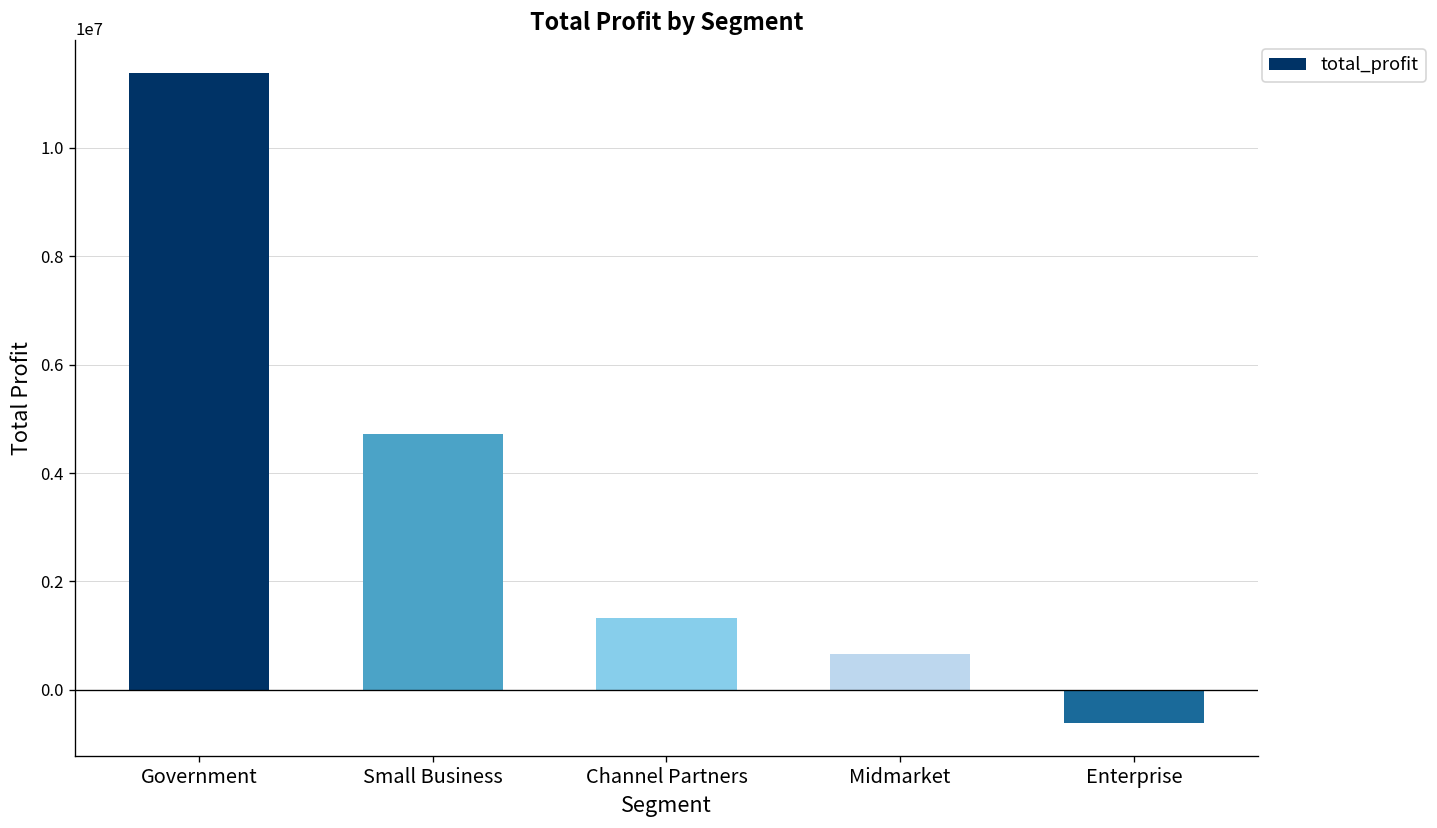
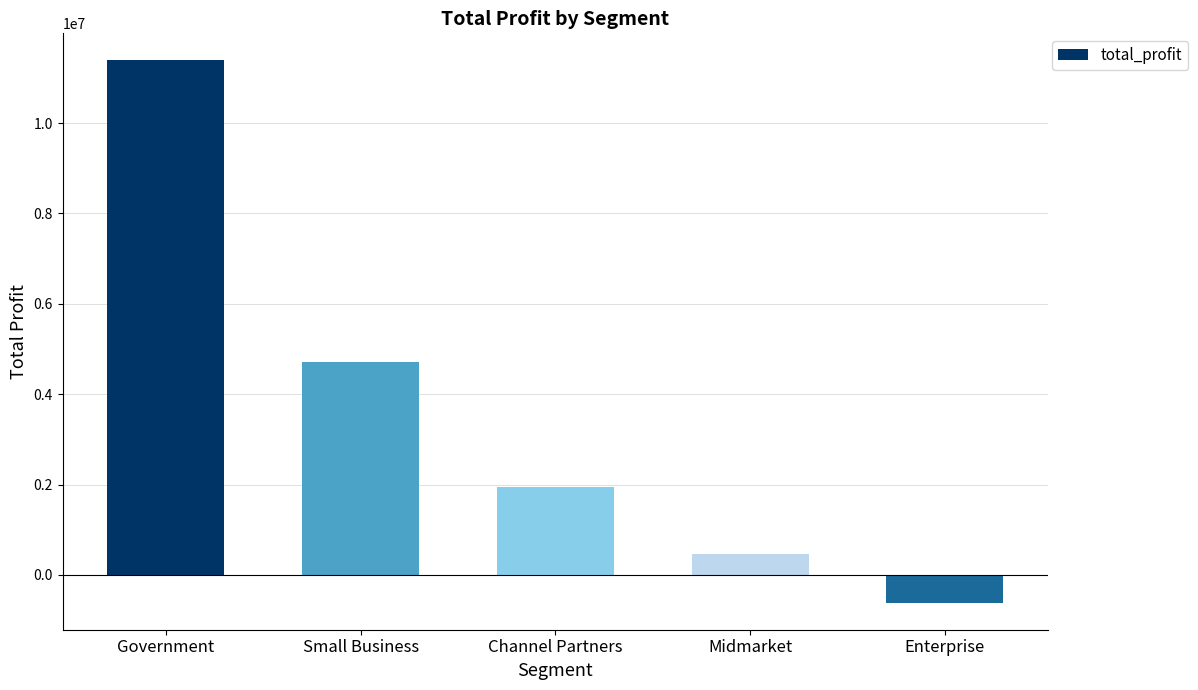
  {
    "Government": 11400000,
    "Small Business": 4700000,
-   "Channel Partners": 1300000,
-   "Midmarket": 700000,
+   "Channel Partners": 1900000,
+   "Midmarket": 500000,
    "Enterprise": -600000
  }
